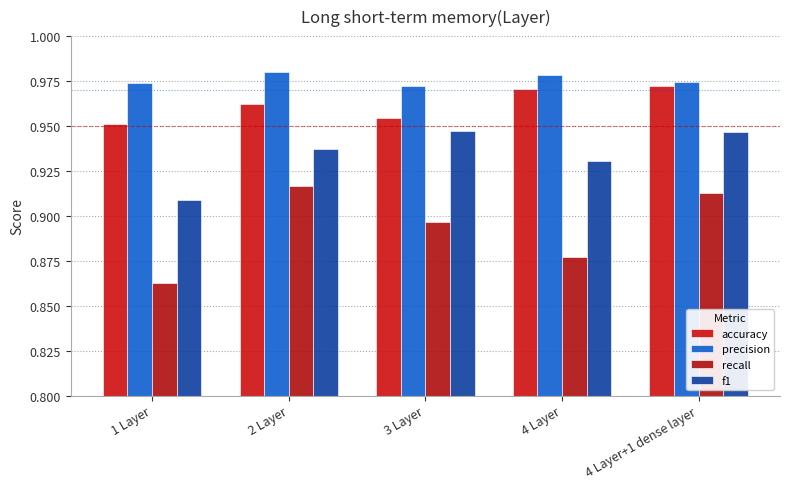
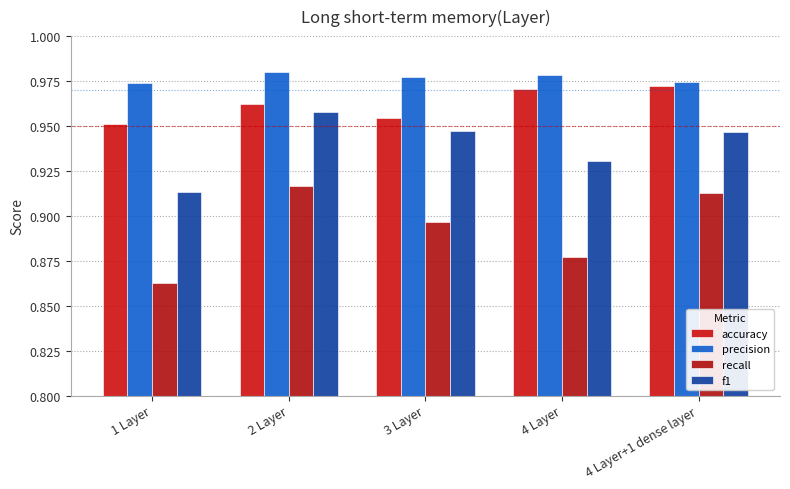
  {
    "precision": {
      "1 Layer": 0.974,
      "2 Layer": 0.980,
-     "3 Layer": 0.972,
+     "3 Layer": 0.977,
      "4 Layer": 0.979,
      "4 Layer+1 dense layer": 0.974
    },
    "f1": {
-     "1 Layer": 0.909,
-     "2 Layer": 0.937,
+     "1 Layer": 0.913,
+     "2 Layer": 0.958,
      "3 Layer": 0.947,
      "4 Layer": 0.930,
      "4 Layer+1 dense layer": 0.947
    }
  }
